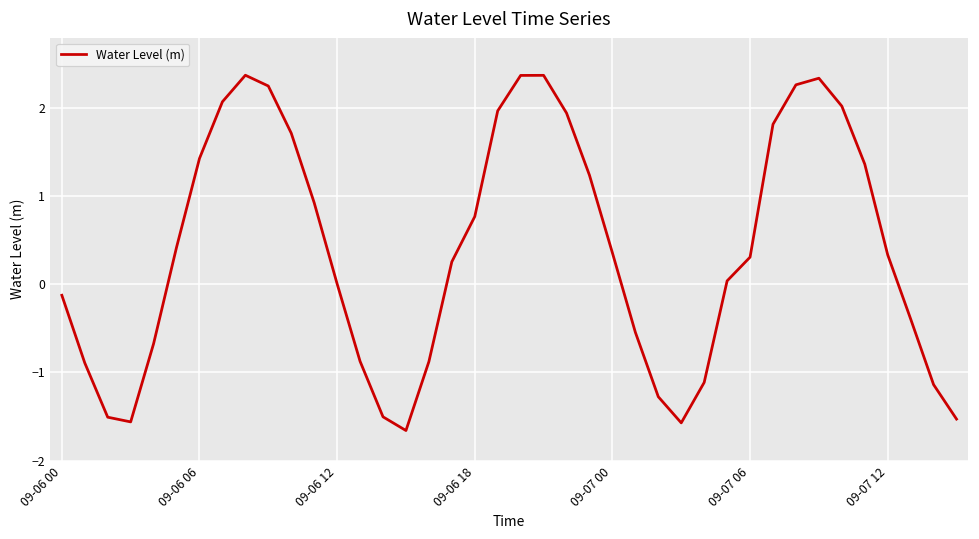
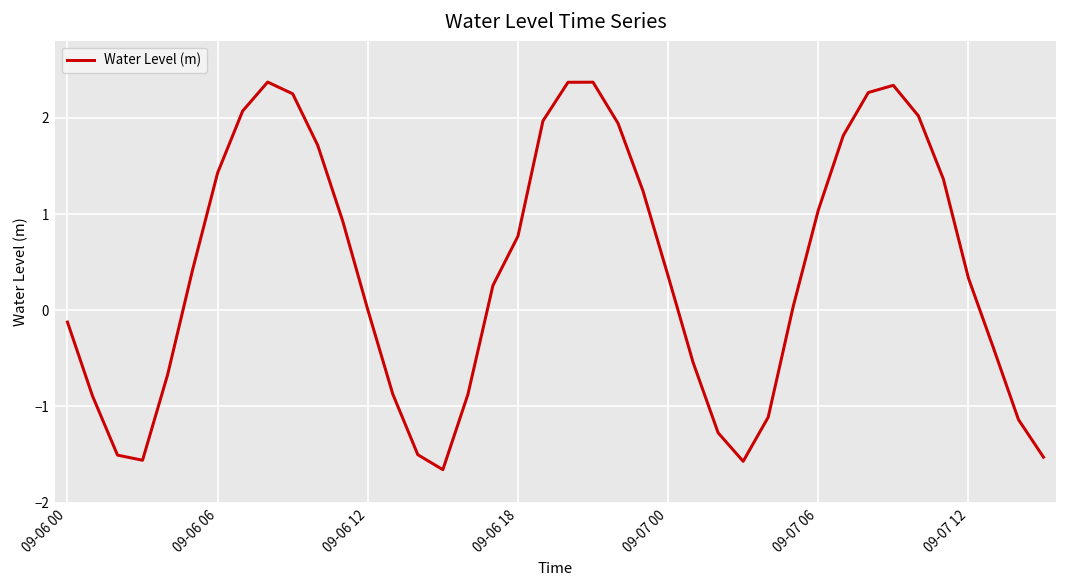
  {
    "09-06 00": -0.1,
    "09-06 06": 1.4,
    "09-06 12": 0.0,
    "09-06 18": 0.8,
    "09-07 00": 0.4,
-   "09-07 06": 0.3,
+   "09-07 06": 1.0,
    "09-07 12": 0.3
  }
